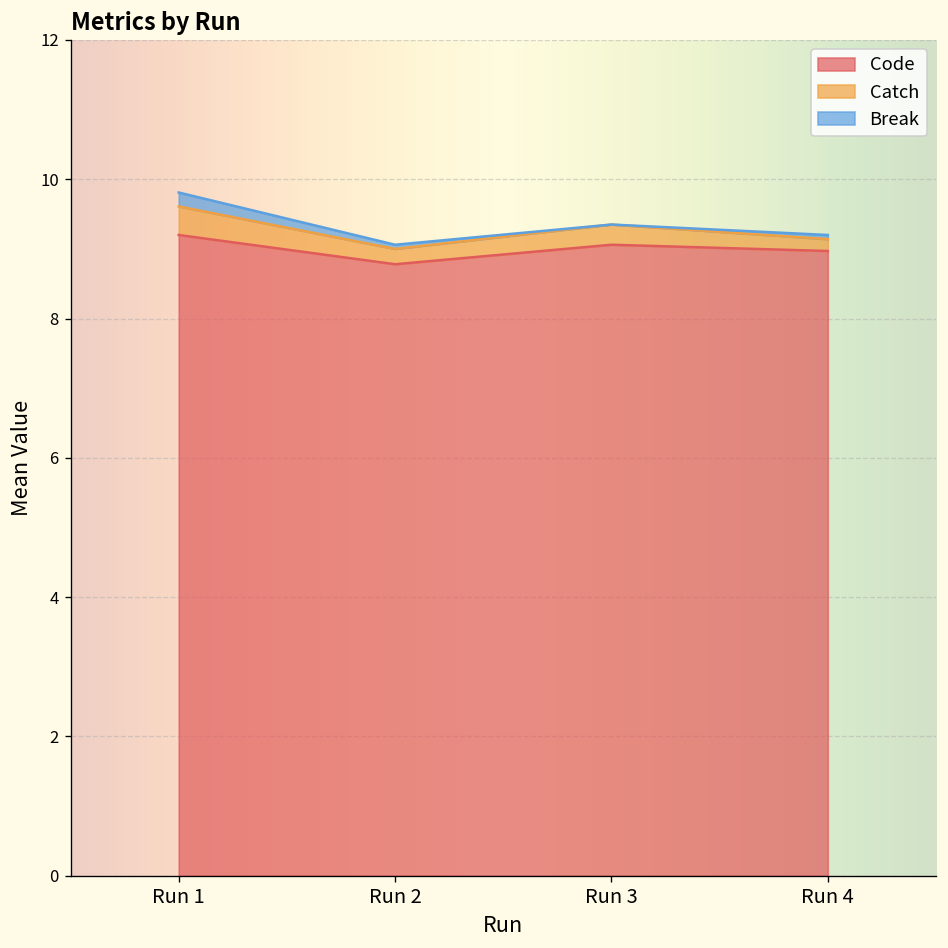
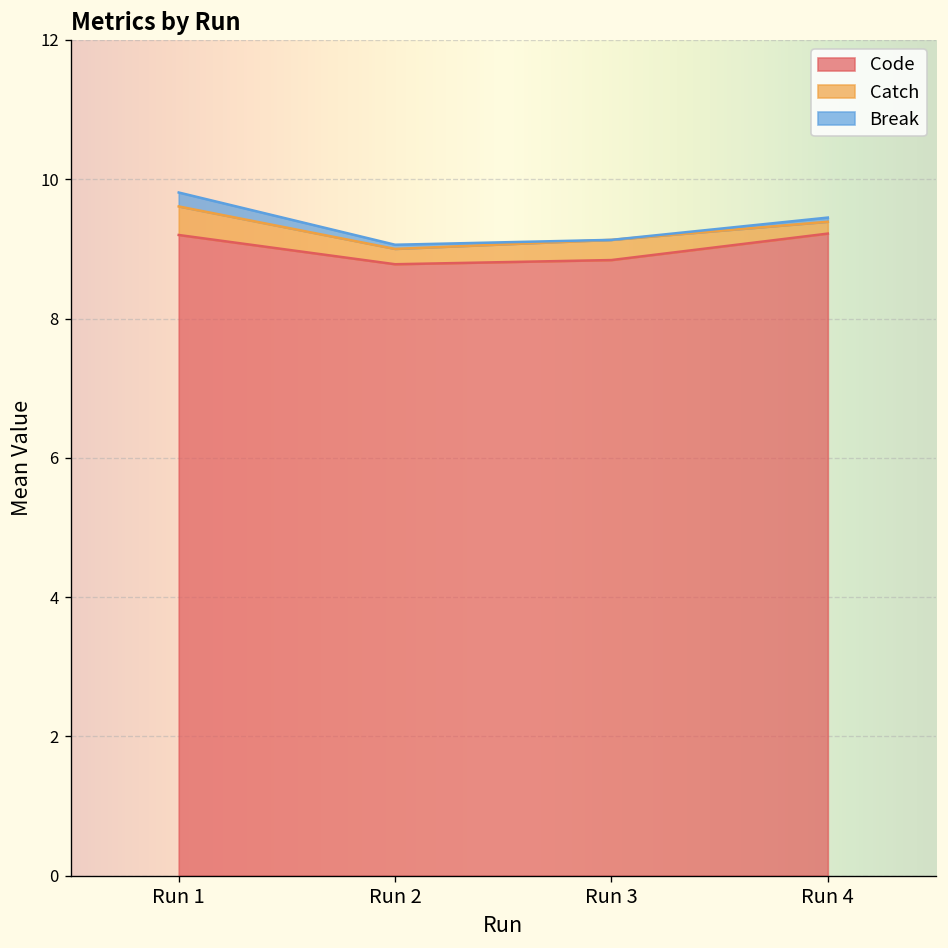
  {
    "Code": {
      "Run 1": 9.2,
      "Run 2": 8.8,
-     "Run 3": 9.1,
-     "Run 4": 9.0
+     "Run 3": 8.8,
+     "Run 4": 9.2
    },
    "Catch": {
      "Run 1": 0.4,
      "Run 2": 0.2,
      "Run 4": 0.2
    },
    "Break": {
      "Run 1": 0.2,
      "Run 2": 0.1,
      "Run 4": 0.1
    }
  }
